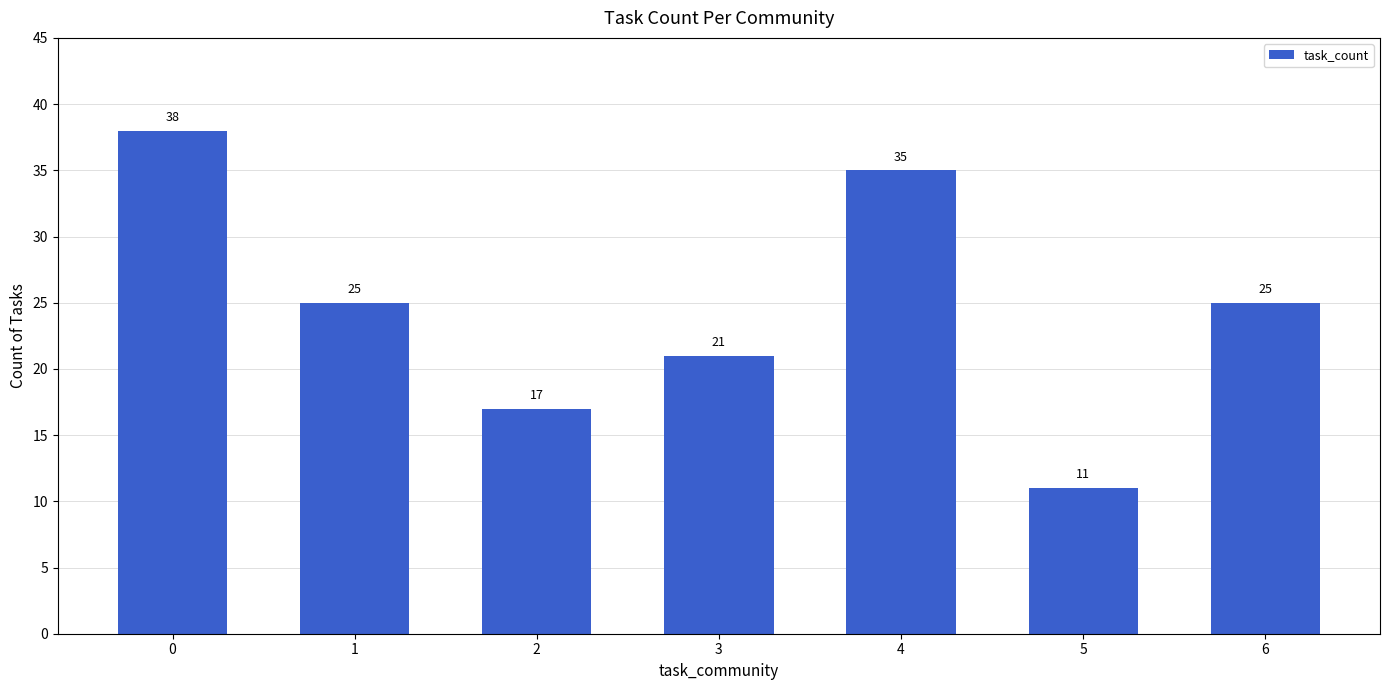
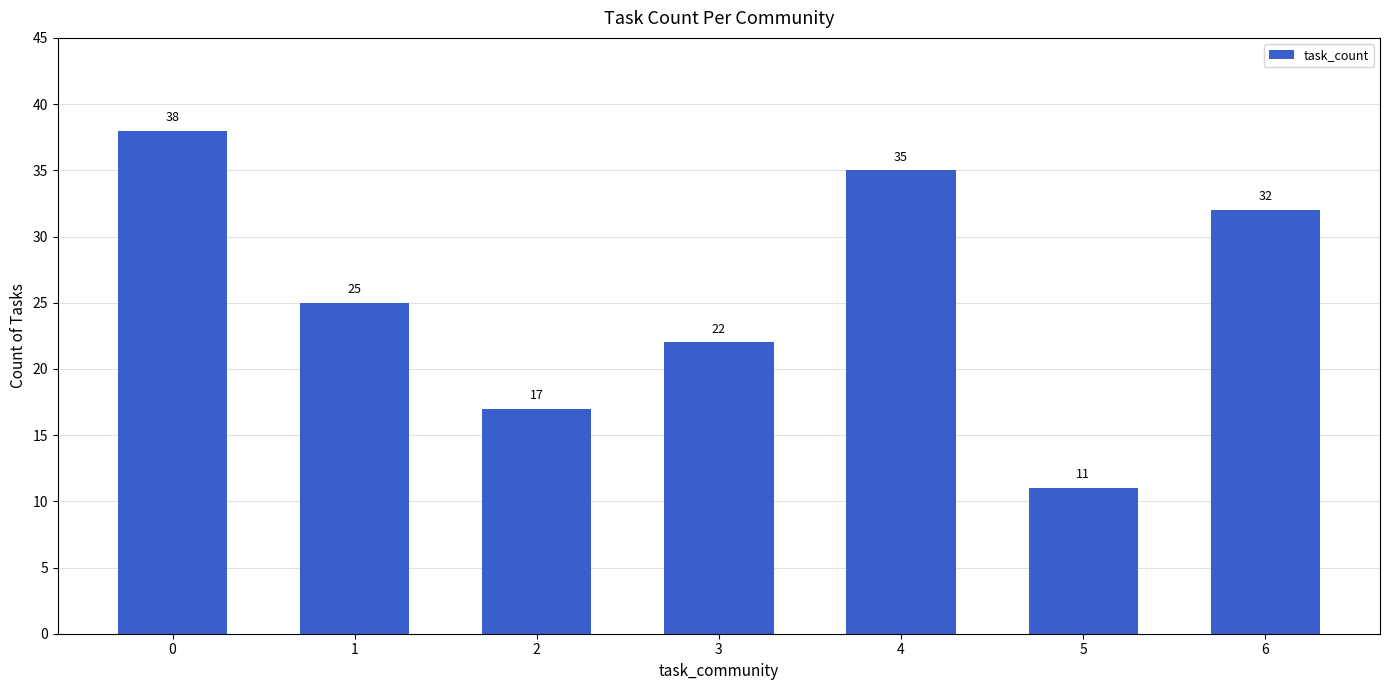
  {
    "0": 38,
    "1": 25,
    "2": 17,
-   "3": 21,
+   "3": 22,
    "4": 35,
    "5": 11,
-   "6": 25
+   "6": 32
  }
